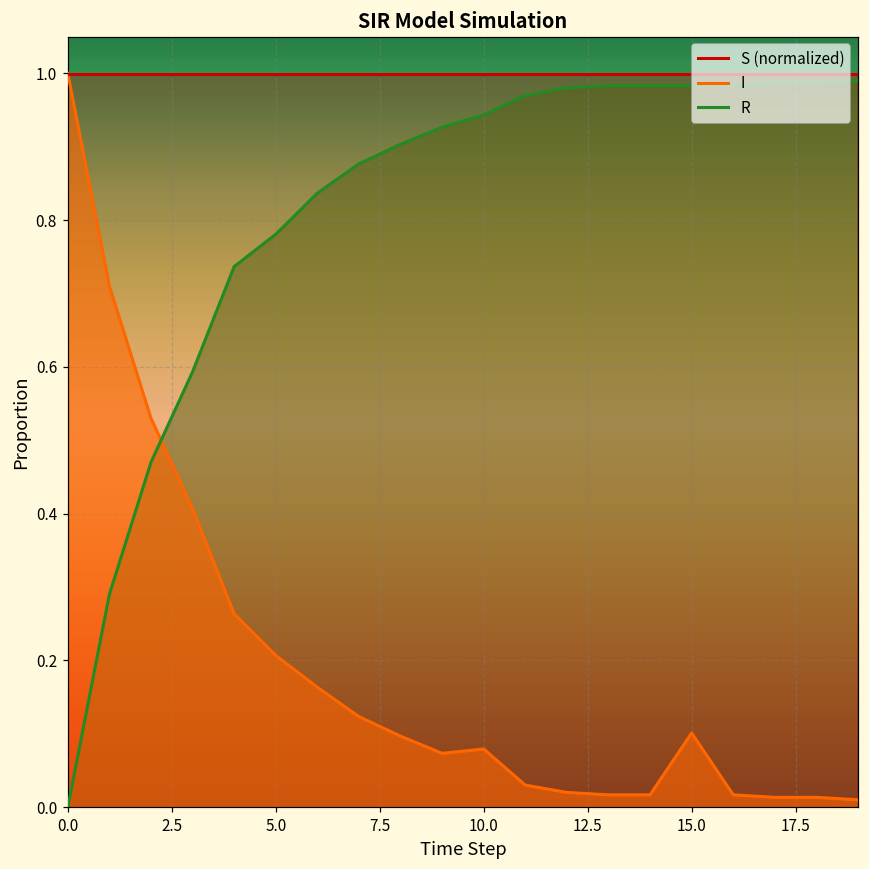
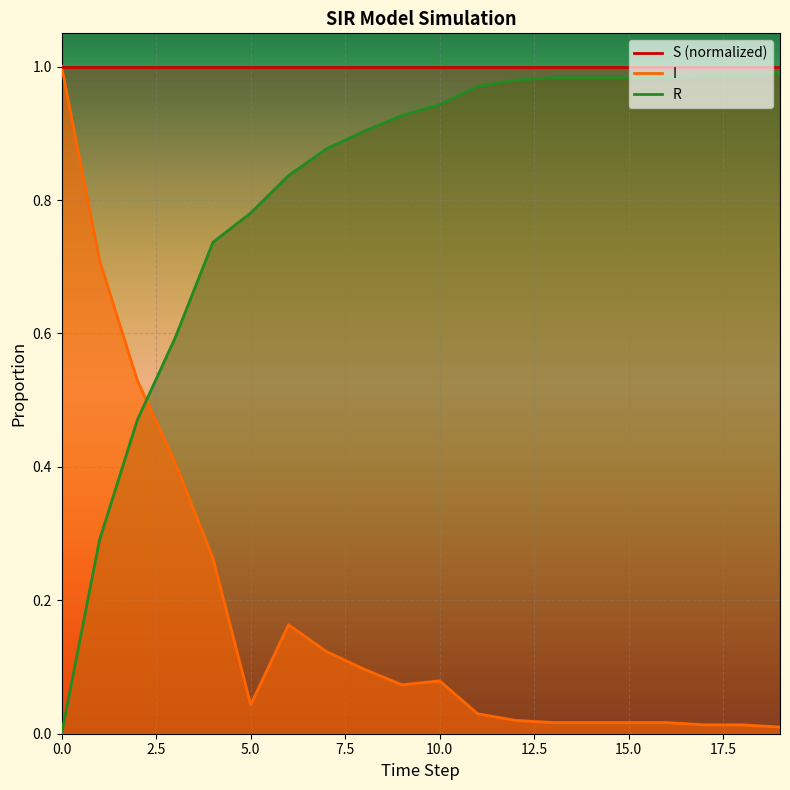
  {
    "I": {
-     "5.0": 0.21,
+     "5.0": 0.04,
      "10.0": 0.08,
-     "15.0": 0.10
+     "15.0": 0.02
    },
    "R": {
      "0.0": 0.00,
      "5.0": 0.78,
      "10.0": 0.94
    },
    "S (normalized)": {
      "5.0": 1.00,
      "10.0": 1.00
    }
  }
